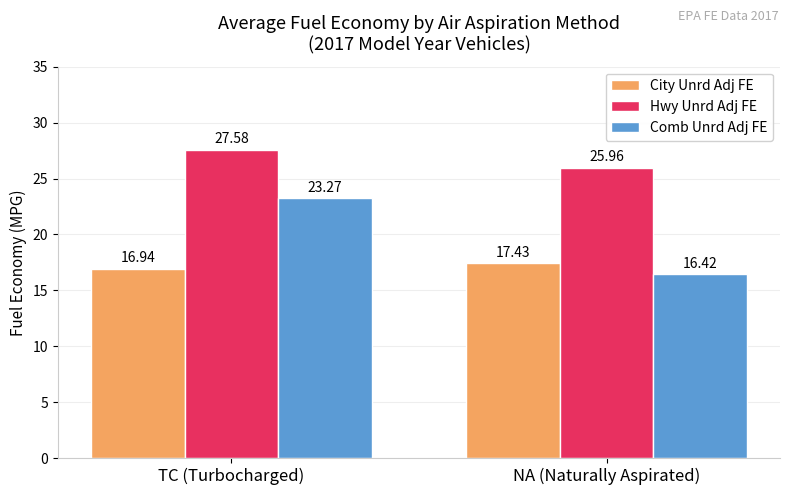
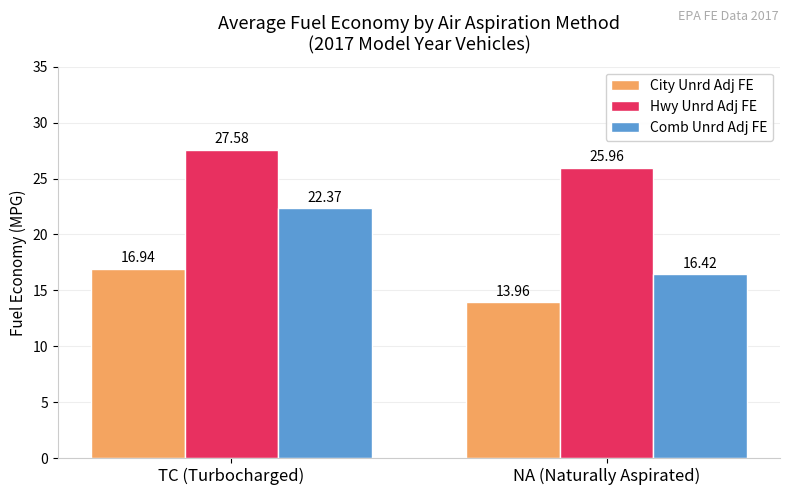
  {
    "City Unrd Adj FE": {
      "TC (Turbocharged)": 16.94,
-     "NA (Naturally Aspirated)": 17.43
+     "NA (Naturally Aspirated)": 13.96
    },
    "Hwy Unrd Adj FE": {
      "TC (Turbocharged)": 27.58,
      "NA (Naturally Aspirated)": 25.96
    },
    "Comb Unrd Adj FE": {
-     "TC (Turbocharged)": 23.27,
+     "TC (Turbocharged)": 22.37,
      "NA (Naturally Aspirated)": 16.42
    }
  }
